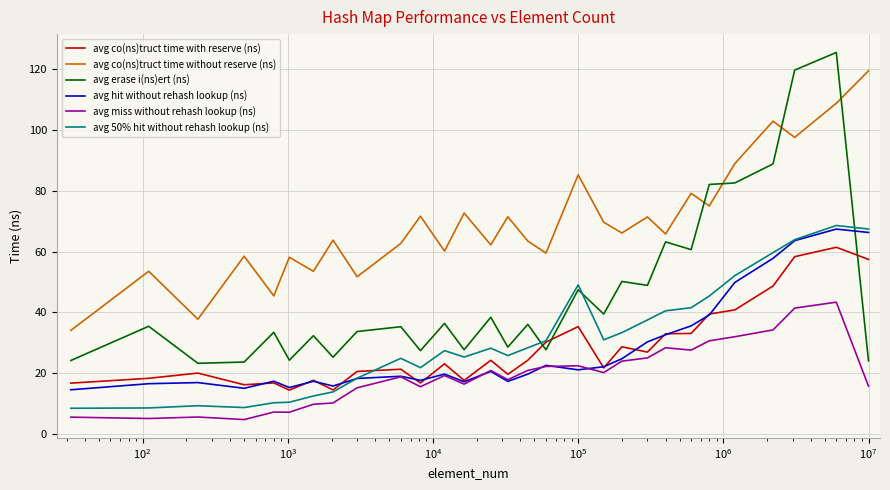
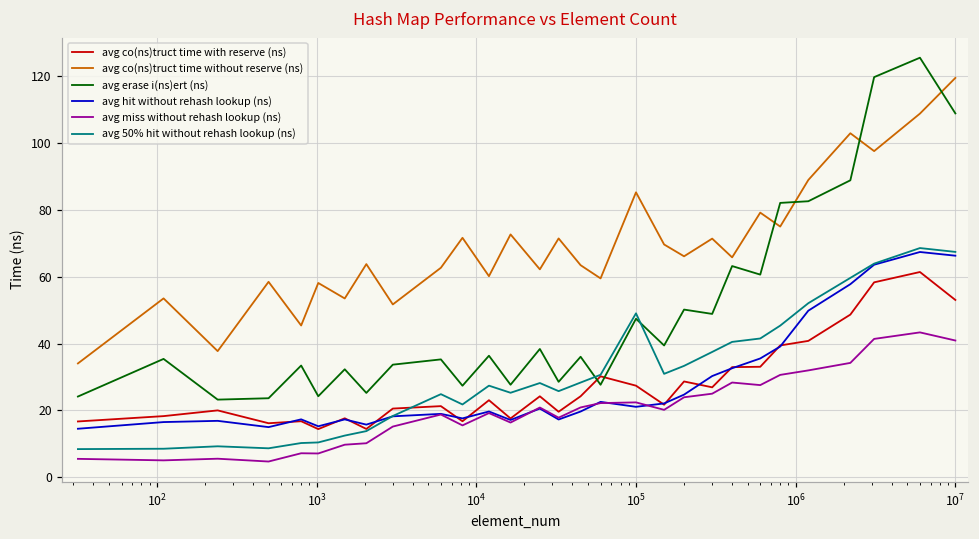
  {
    "avg co(ns)truct time with reserve (ns)": {
-     "10^5": 35,
-     "10^7": 57
+     "10^5": 27,
+     "10^7": 53
    },
    "avg co(ns)truct time without reserve (ns)": {
      "10^5": 85,
      "10^7": 120
    },
    "avg erase i(ns)ert (ns)": {
      "10^5": 47,
-     "10^7": 24
+     "10^7": 109
    },
    "avg hit without rehash lookup (ns)": {
      "10^5": 21,
      "10^7": 66
    },
    "avg miss without rehash lookup (ns)": {
      "10^5": 22,
-     "10^7": 16
+     "10^7": 41
    },
    "avg 50% hit without rehash lookup (ns)": {
      "10^5": 49,
      "10^7": 67
    }
  }
